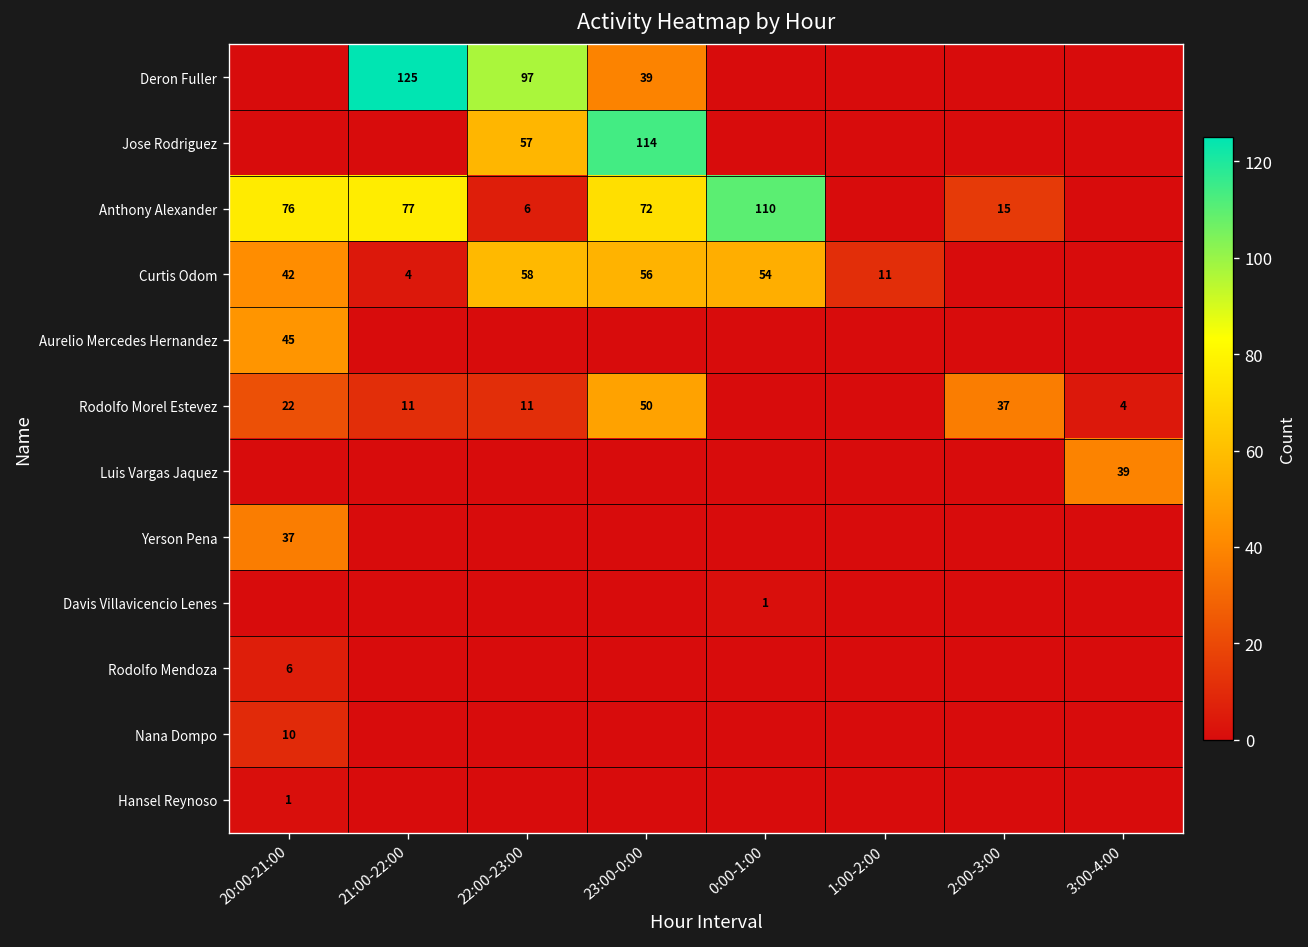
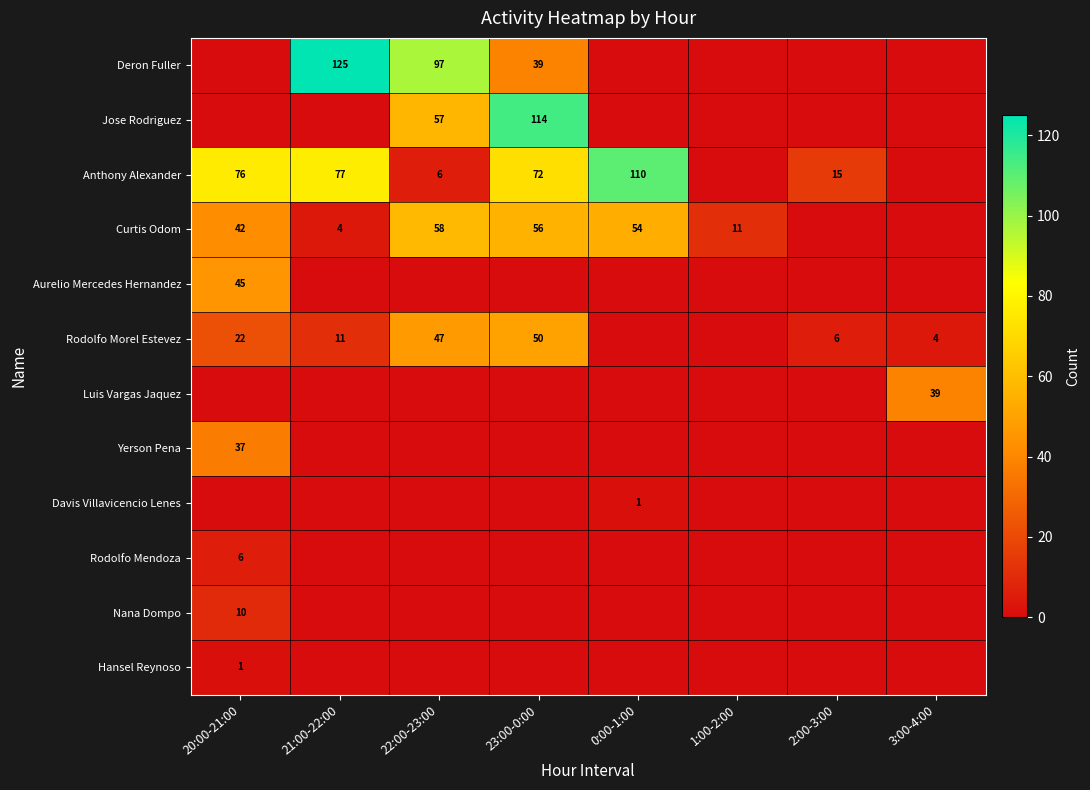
  {
    "Deron Fuller": {
      "21:00-22:00": 125,
      "22:00-23:00": 97,
      "23:00-0:00": 39
    },
    "Jose Rodriguez": {
      "22:00-23:00": 57,
      "23:00-0:00": 114
    },
    "Anthony Alexander": {
      "20:00-21:00": 76,
      "21:00-22:00": 77,
      "22:00-23:00": 6,
      "23:00-0:00": 72,
      "0:00-1:00": 110,
      "2:00-3:00": 15
    },
    "Curtis Odom": {
      "20:00-21:00": 42,
      "21:00-22:00": 4,
      "22:00-23:00": 58,
      "23:00-0:00": 56,
      "0:00-1:00": 54,
      "1:00-2:00": 11
    },
    "Aurelio Mercedes Hernandez": {
      "20:00-21:00": 45
    },
    "Rodolfo Morel Estevez": {
      "20:00-21:00": 22,
      "21:00-22:00": 11,
-     "22:00-23:00": 11,
+     "22:00-23:00": 47,
      "23:00-0:00": 50,
-     "2:00-3:00": 37,
+     "2:00-3:00": 6,
      "3:00-4:00": 4
    },
    "Luis Vargas Jaquez": {
      "3:00-4:00": 39
    },
    "Yerson Pena": {
      "20:00-21:00": 37
    },
    "Davis Villavicencio Lenes": {
      "0:00-1:00": 1
    },
    "Rodolfo Mendoza": {
      "20:00-21:00": 6
    },
    "Nana Dompo": {
      "20:00-21:00": 10
    },
    "Hansel Reynoso": {
      "20:00-21:00": 1
    }
  }
